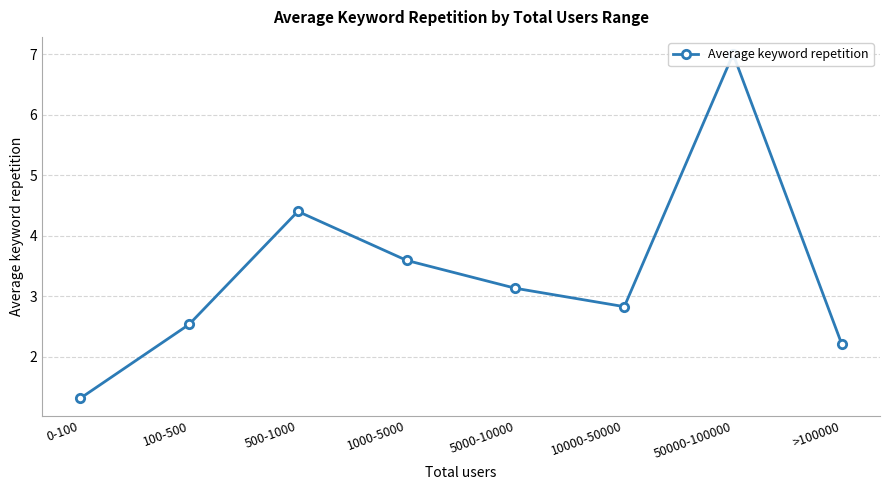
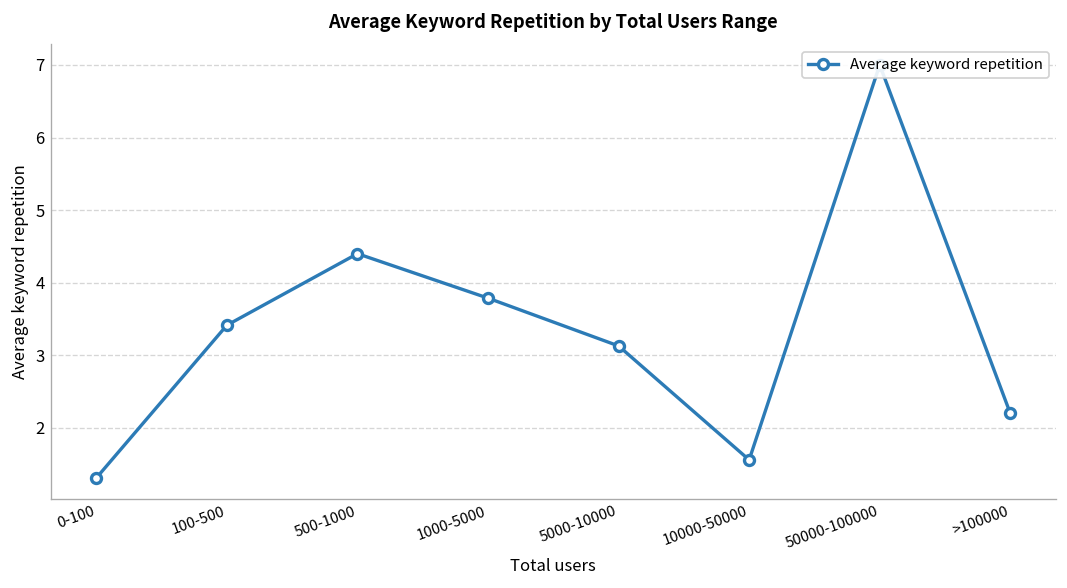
  {
    "0-100": 1.3,
-   "100-500": 2.5,
+   "100-500": 3.4,
    "500-1000": 4.4,
-   "1000-5000": 3.6,
+   "1000-5000": 3.8,
    "5000-10000": 3.1,
-   "10000-50000": 2.8,
+   "10000-50000": 1.6,
    ">100000": 2.2
  }
